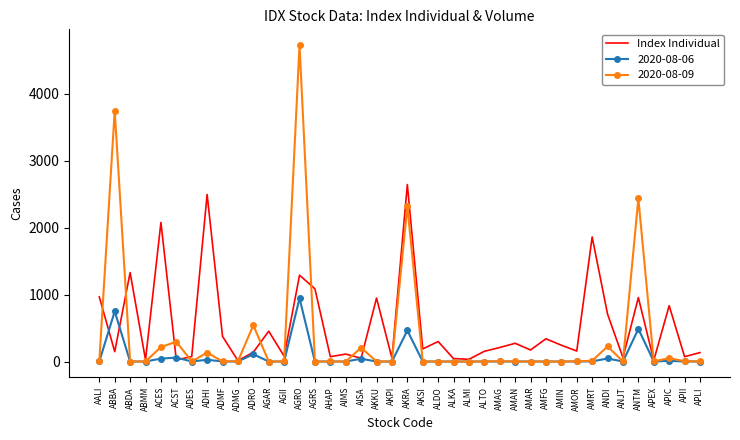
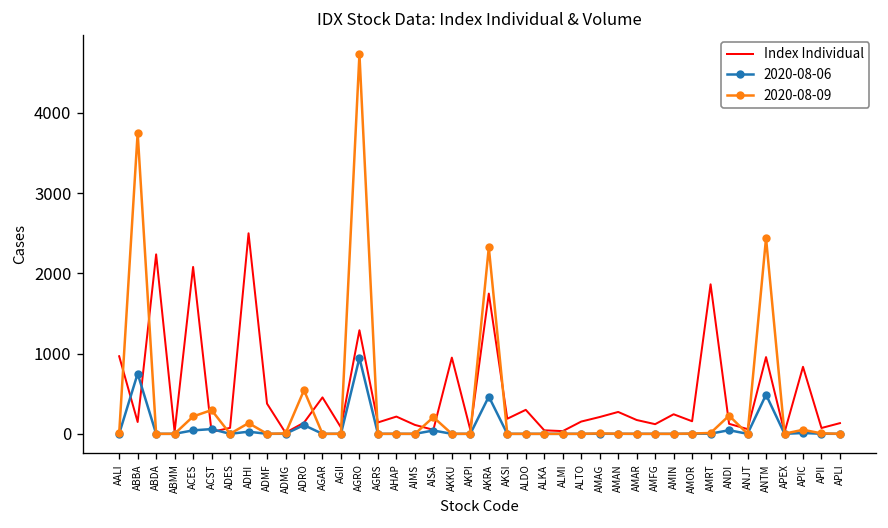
  {
    "Index Individual": {
      "AALI": 1000,
      "ABBA": 100,
-     "ABDA": 1300,
+     "ABDA": 2200,
      "ACES": 2100,
      "ADES": 100,
      "ADHI": 2500,
      "ADMF": 400,
      "AGAR": 500,
      "AGII": 100,
      "AGRO": 1300,
-     "AGRS": 1100,
-     "AHAP": 100,
+     "AGRS": 100,
+     "AHAP": 200,
      "AIMS": 100,
      "AKKU": 900,
      "AKPI": 100,
-     "AKRA": 2600,
+     "AKRA": 1700,
      "AKSI": 200,
      "ALDO": 300,
      "ALKA": 0,
      "ALTO": 200,
      "AMAG": 200,
      "AMAN": 300,
      "AMAR": 200,
-     "AMFG": 300,
+     "AMFG": 100,
      "AMIN": 200,
      "AMOR": 200,
      "AMRT": 1900,
-     "ANDI": 700,
+     "ANDI": 100,
      "ANJT": 100,
      "ANTM": 1000,
      "APIC": 800,
      "APII": 100,
      "APLI": 100
    },
    "2020-08-06": {
      "ABBA": 800,
      "ACES": 0,
      "ADHI": 0,
      "AGRO": 900,
      "AKRA": 500,
      "ANDI": 0,
      "ANTM": 500,
      "APIC": 0
    },
    "2020-08-09": {
      "ABBA": 3800,
      "ACES": 200,
      "ACST": 300,
      "ADHI": 100,
      "ADRO": 500,
      "AGRO": 4700,
      "AISA": 200,
      "AKRA": 2300,
      "ANDI": 200,
      "ANTM": 2400,
      "APIC": 100
    }
  }
